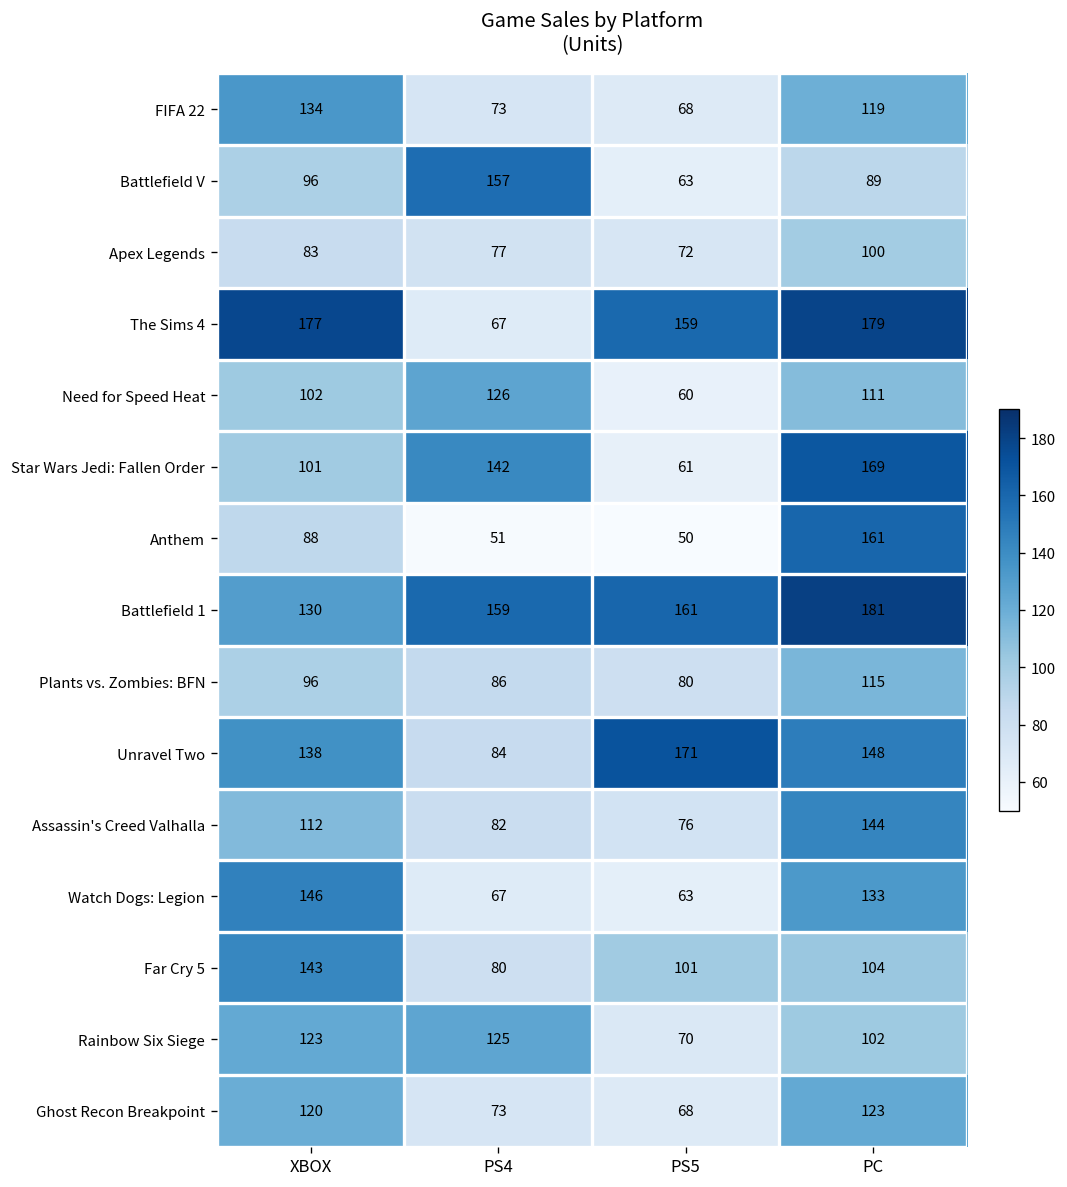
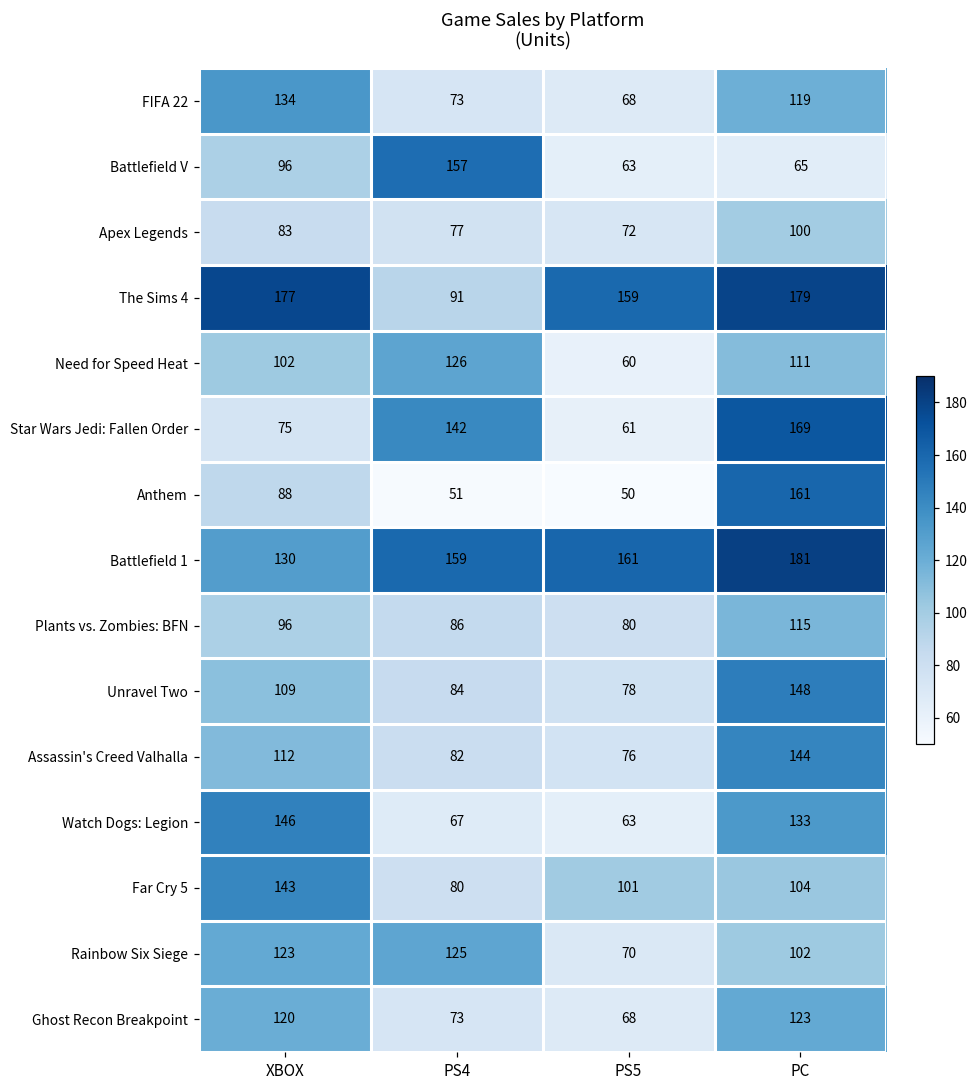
  {
    "FIFA 22": {
      "XBOX": 134,
      "PS4": 73,
      "PS5": 68,
      "PC": 119
    },
    "Battlefield V": {
      "XBOX": 96,
      "PS4": 157,
      "PS5": 63,
-     "PC": 89
+     "PC": 65
    },
    "Apex Legends": {
      "XBOX": 83,
      "PS4": 77,
      "PS5": 72,
      "PC": 100
    },
    "The Sims 4": {
      "XBOX": 177,
-     "PS4": 67,
+     "PS4": 91,
      "PS5": 159,
      "PC": 179
    },
    "Need for Speed Heat": {
      "XBOX": 102,
      "PS4": 126,
      "PS5": 60,
      "PC": 111
    },
    "Star Wars Jedi: Fallen Order": {
-     "XBOX": 101,
+     "XBOX": 75,
      "PS4": 142,
      "PS5": 61,
      "PC": 169
    },
    "Anthem": {
      "XBOX": 88,
      "PS4": 51,
      "PS5": 50,
      "PC": 161
    },
    "Battlefield 1": {
      "XBOX": 130,
      "PS4": 159,
      "PS5": 161,
      "PC": 181
    },
    "Plants vs. Zombies: BFN": {
      "XBOX": 96,
      "PS4": 86,
      "PS5": 80,
      "PC": 115
    },
    "Unravel Two": {
-     "XBOX": 138,
+     "XBOX": 109,
      "PS4": 84,
-     "PS5": 171,
+     "PS5": 78,
      "PC": 148
    },
    "Assassin's Creed Valhalla": {
      "XBOX": 112,
      "PS4": 82,
      "PS5": 76,
      "PC": 144
    },
    "Watch Dogs: Legion": {
      "XBOX": 146,
      "PS4": 67,
      "PS5": 63,
      "PC": 133
    },
    "Far Cry 5": {
      "XBOX": 143,
      "PS4": 80,
      "PS5": 101,
      "PC": 104
    },
    "Rainbow Six Siege": {
      "XBOX": 123,
      "PS4": 125,
      "PS5": 70,
      "PC": 102
    },
    "Ghost Recon Breakpoint": {
      "XBOX": 120,
      "PS4": 73,
      "PS5": 68,
      "PC": 123
    }
  }
